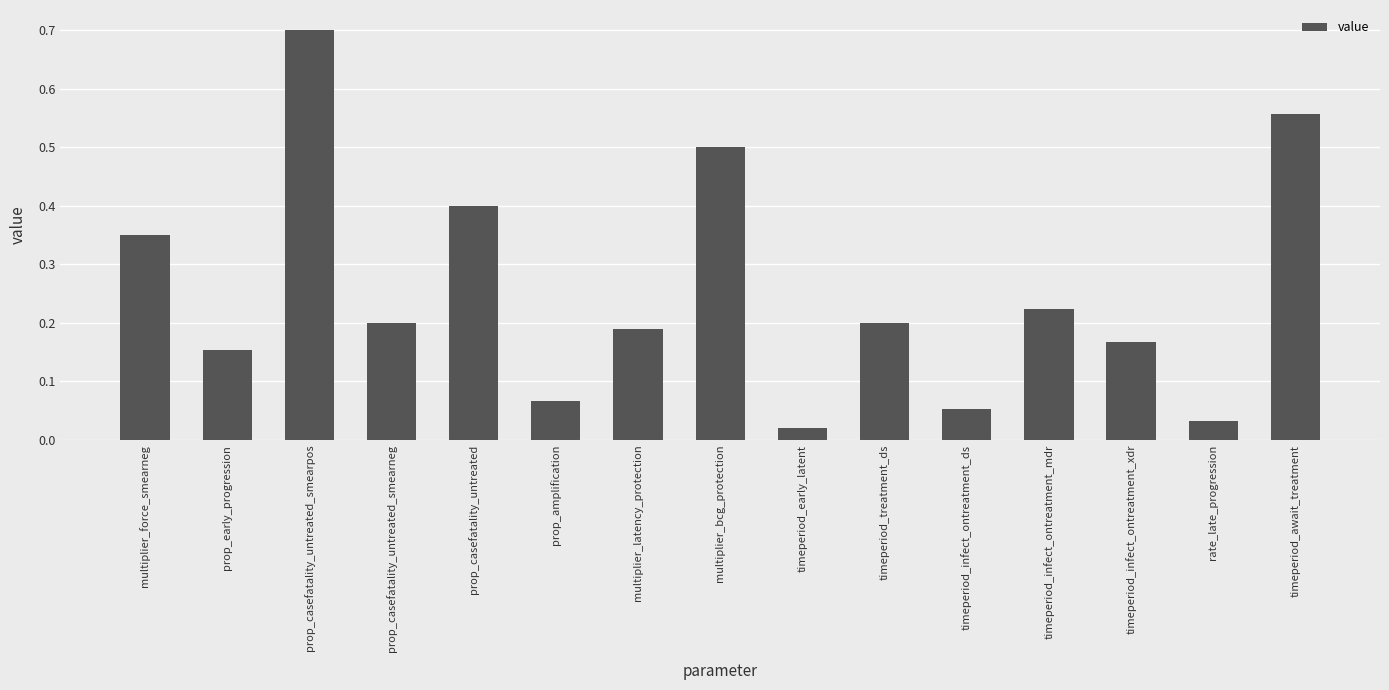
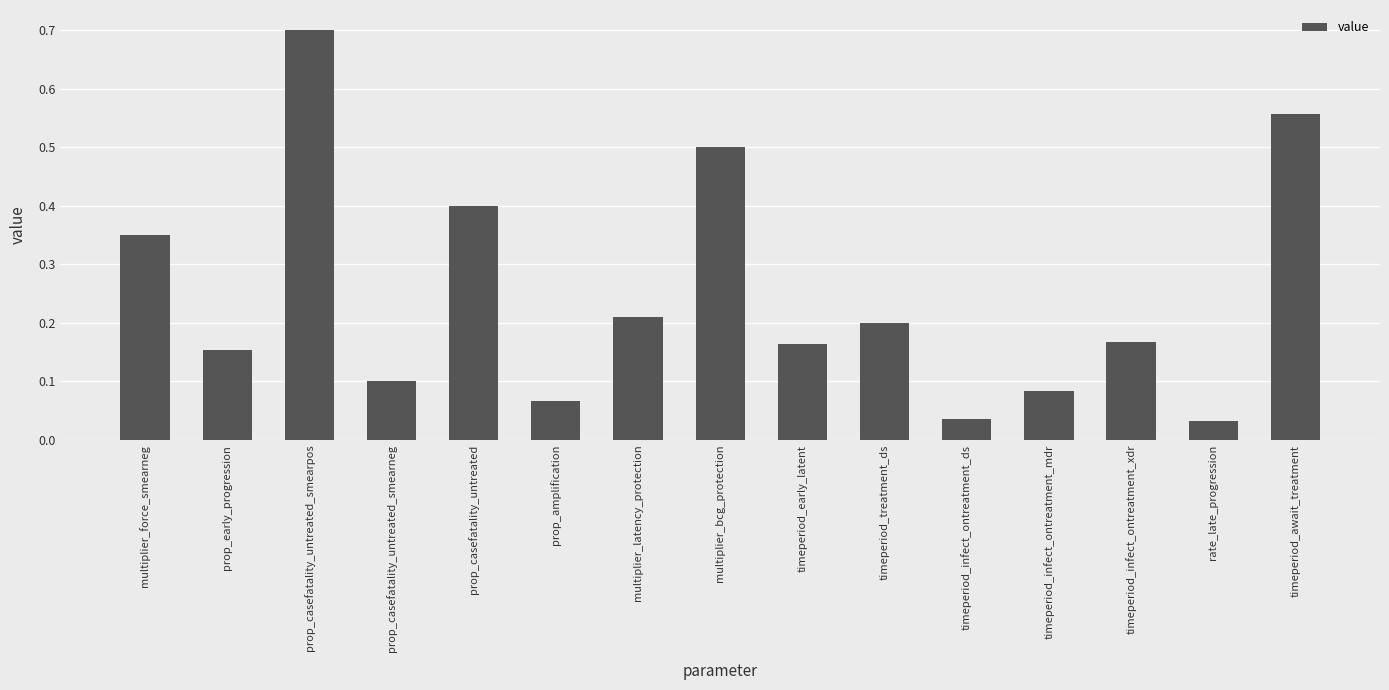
  {
    "multiplier_force_smearneg": 0.35,
    "prop_early_progression": 0.15,
    "prop_casefatality_untreated_smearpos": 0.70,
-   "prop_casefatality_untreated_smearneg": 0.2,
+   "prop_casefatality_untreated_smearneg": 0.1,
    "prop_casefatality_untreated": 0.40,
    "prop_amplification": 0.07,
-   "multiplier_latency_protection": 0.19,
+   "multiplier_latency_protection": 0.21,
    "multiplier_bcg_protection": 0.50,
-   "timeperiod_early_latent": 0.02,
+   "timeperiod_early_latent": 0.16,
    "timeperiod_treatment_ds": 0.20,
-   "timeperiod_infect_ontreatment_ds": 0.05,
-   "timeperiod_infect_ontreatment_mdr": 0.22,
+   "timeperiod_infect_ontreatment_ds": 0.04,
+   "timeperiod_infect_ontreatment_mdr": 0.08,
    "timeperiod_infect_ontreatment_xdr": 0.17,
    "rate_late_progression": 0.03,
    "timeperiod_await_treatment": 0.56
  }
